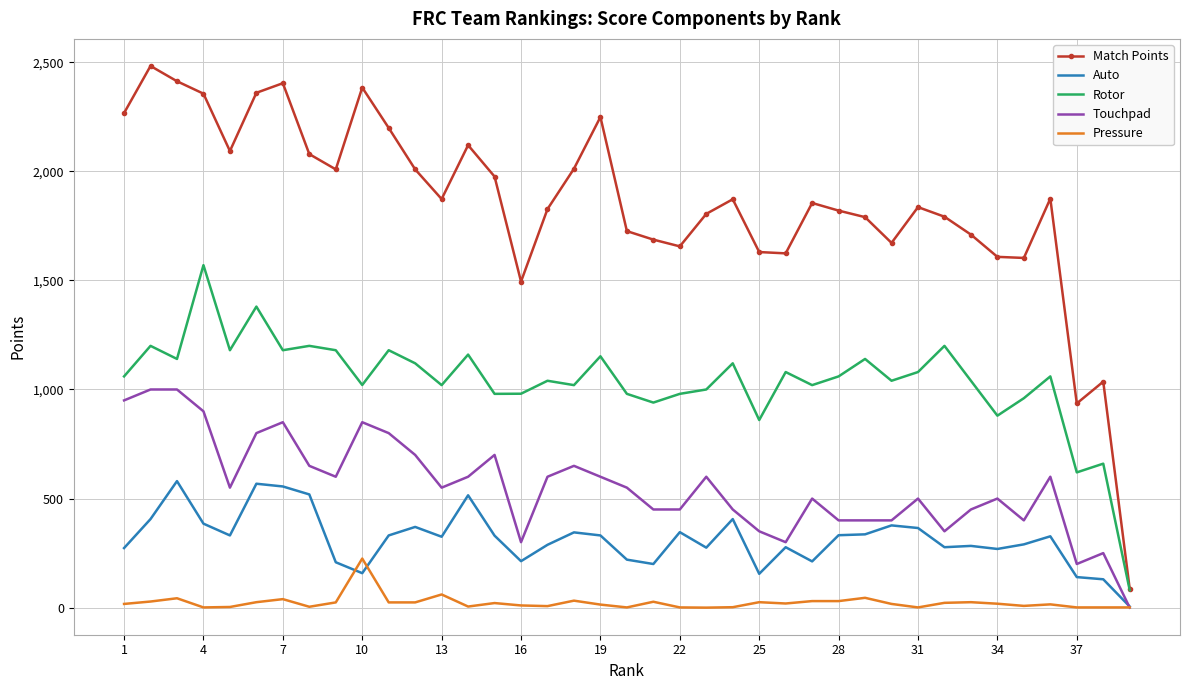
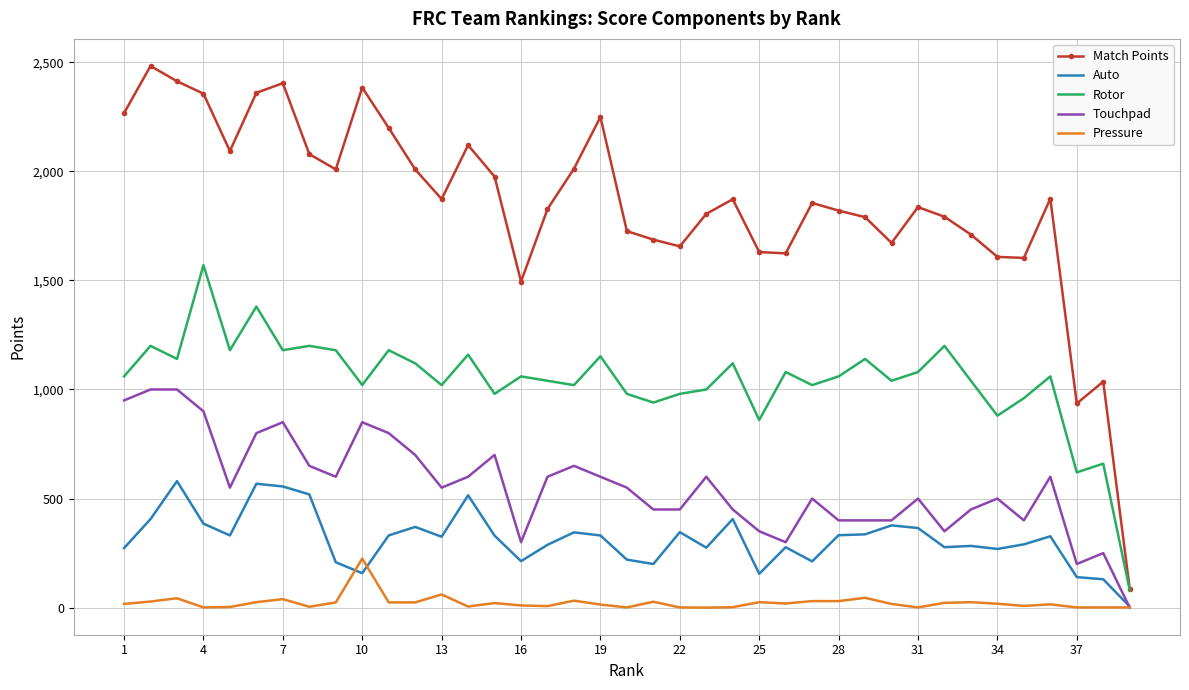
  {
    "Match Points": {
      "1": "2,270",
      "4": "2,360",
      "7": "2,400",
      "10": "2,380",
      "13": "1,870",
      "16": "1,490",
      "19": "2,250",
      "22": "1,660",
      "25": "1,630",
      "28": "1,820",
      "31": "1,840",
      "34": "1,610",
      "37": "940"
    },
    "Auto": {
      "1": "270",
      "4": "390",
      "7": "560",
      "10": "160",
      "13": "330",
      "16": "210",
      "19": "330",
      "22": "350",
      "25": "160",
      "28": "330",
      "31": "370",
      "34": "270",
      "37": "140"
    },
    "Rotor": {
      "1": "1,060",
      "4": "1,570",
      "7": "1,180",
      "10": "1,020",
      "13": "1,020",
-     "16": "980",
+     "16": "1,060",
      "19": "1,150",
      "22": "980",
      "25": "860",
      "28": "1,060",
      "31": "1,080",
      "34": "880",
      "37": "620"
    },
    "Touchpad": {
      "1": "950",
      "4": "900",
      "7": "850",
      "10": "850",
      "13": "550",
      "16": "300",
      "19": "600",
      "22": "450",
      "25": "350",
      "28": "400",
      "31": "500",
      "34": "500",
      "37": "200"
    },
    "Pressure": {
      "1": "20",
      "4": "0",
      "7": "40",
      "10": "230",
      "13": "60",
      "16": "10",
      "19": "10",
      "22": "0",
      "25": "30",
      "28": "30",
      "31": "0",
      "34": "20",
      "37": "0"
    }
  }
